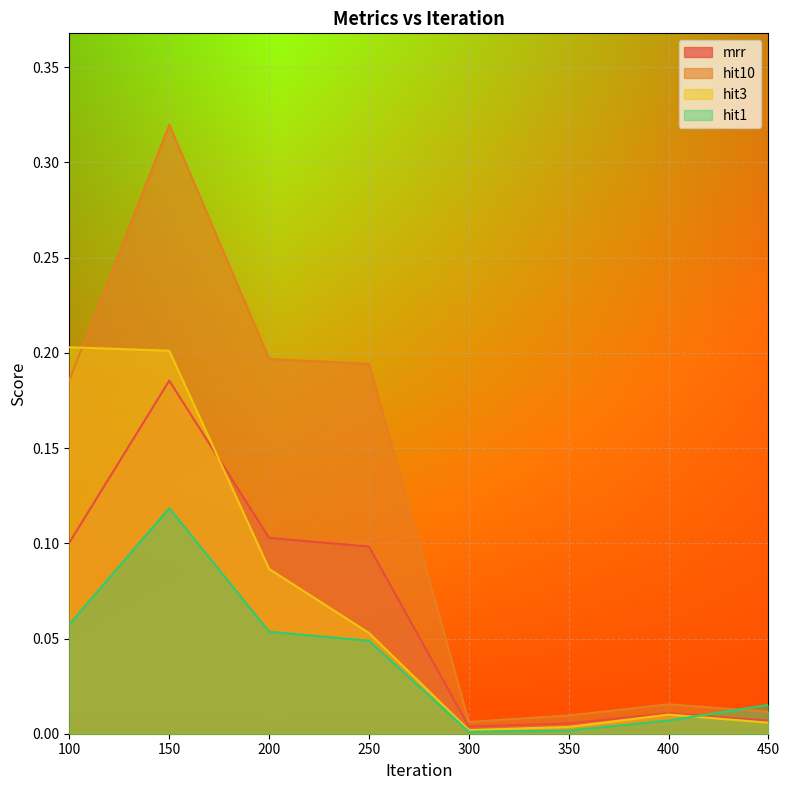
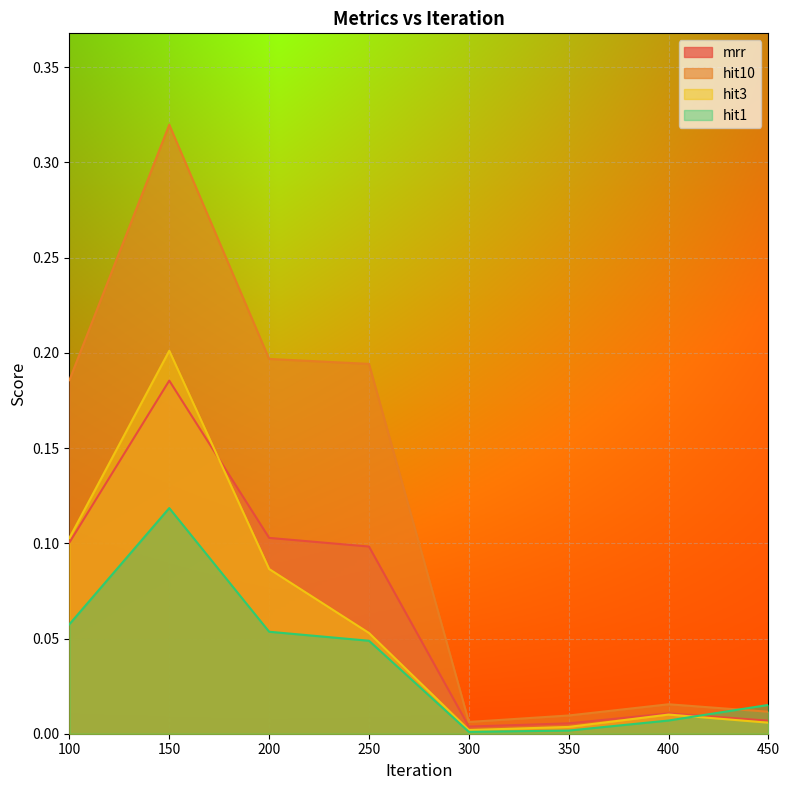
  {
    "hit3": {
-     "100": 0.203,
+     "100": 0.103,
      "150": 0.201,
      "200": 0.086,
      "250": 0.053,
      "350": 0.004
    },
    "hit1": {
      "100": 0.057,
      "150": 0.118,
      "200": 0.054,
      "250": 0.049,
      "350": 0.002,
      "400": 0.007,
      "450": 0.015
    }
  }
